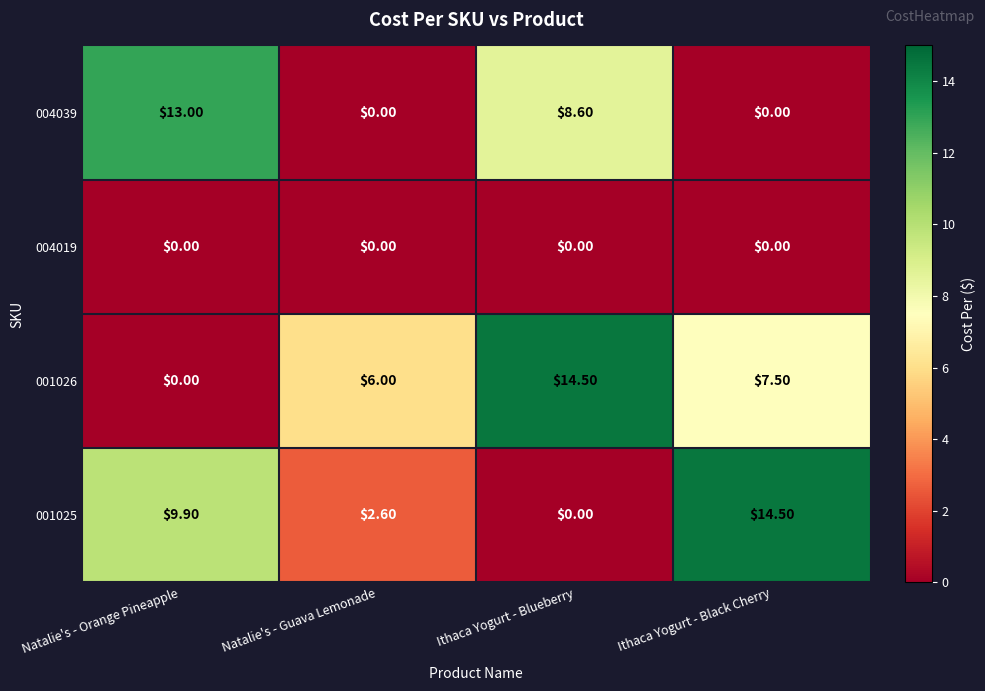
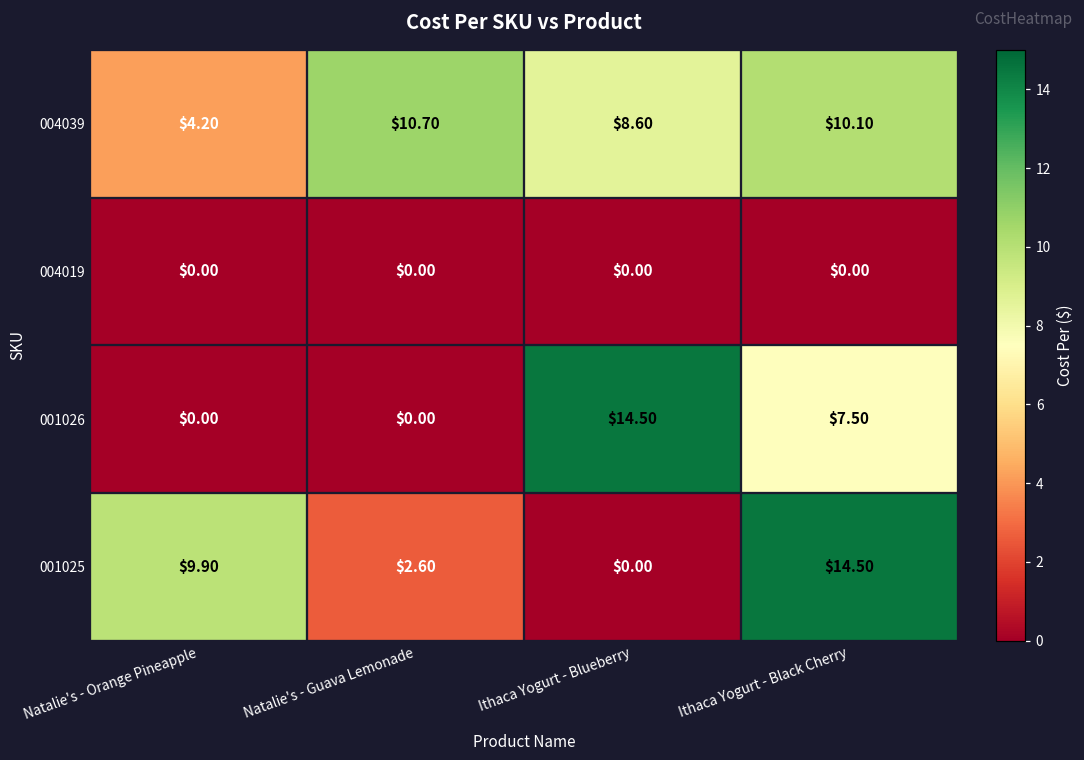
  {
    "004039": {
-     "Natalie's - Orange Pineapple": "$13.00",
-     "Natalie's - Guava Lemonade": "$0.00",
+     "Natalie's - Orange Pineapple": "$4.20",
+     "Natalie's - Guava Lemonade": "$10.70",
      "Ithaca Yogurt - Blueberry": "$8.60",
-     "Ithaca Yogurt - Black Cherry": "$0.00"
+     "Ithaca Yogurt - Black Cherry": "$10.10"
    },
    "004019": {
      "Natalie's - Orange Pineapple": "$0.00",
      "Natalie's - Guava Lemonade": "$0.00",
      "Ithaca Yogurt - Blueberry": "$0.00",
      "Ithaca Yogurt - Black Cherry": "$0.00"
    },
    "001026": {
      "Natalie's - Orange Pineapple": "$0.00",
-     "Natalie's - Guava Lemonade": "$6.00",
+     "Natalie's - Guava Lemonade": "$0.00",
      "Ithaca Yogurt - Blueberry": "$14.50",
      "Ithaca Yogurt - Black Cherry": "$7.50"
    },
    "001025": {
      "Natalie's - Orange Pineapple": "$9.90",
      "Natalie's - Guava Lemonade": "$2.60",
      "Ithaca Yogurt - Blueberry": "$0.00",
      "Ithaca Yogurt - Black Cherry": "$14.50"
    }
  }
